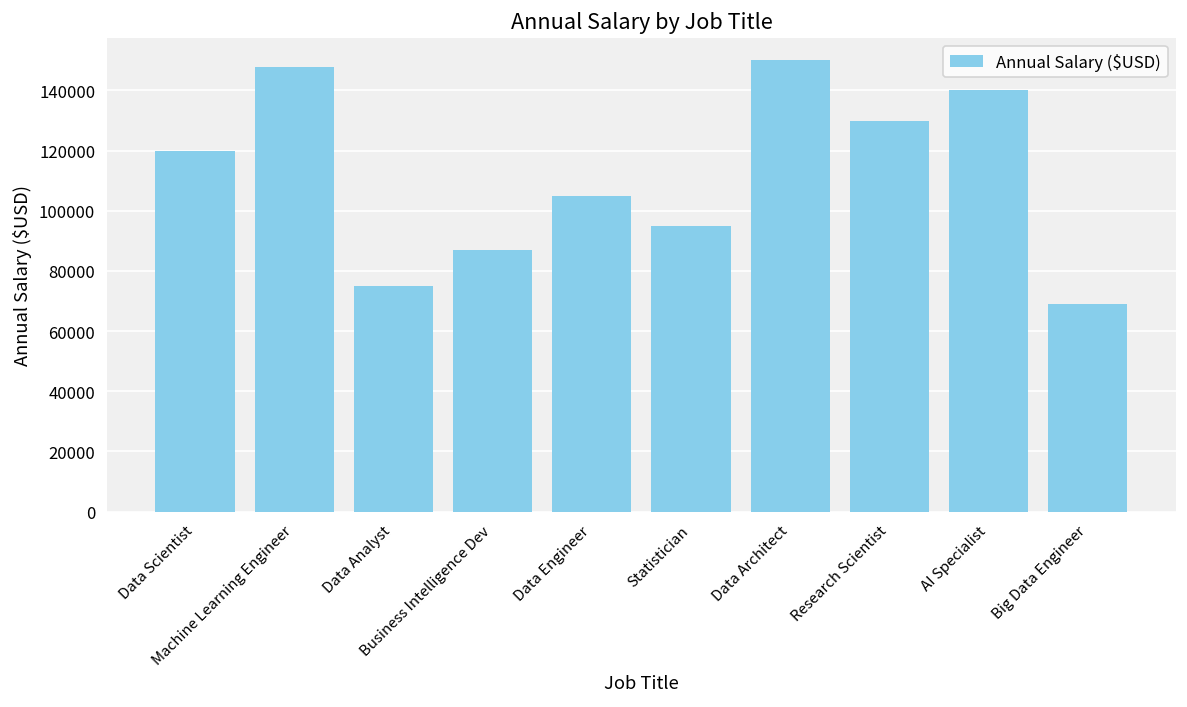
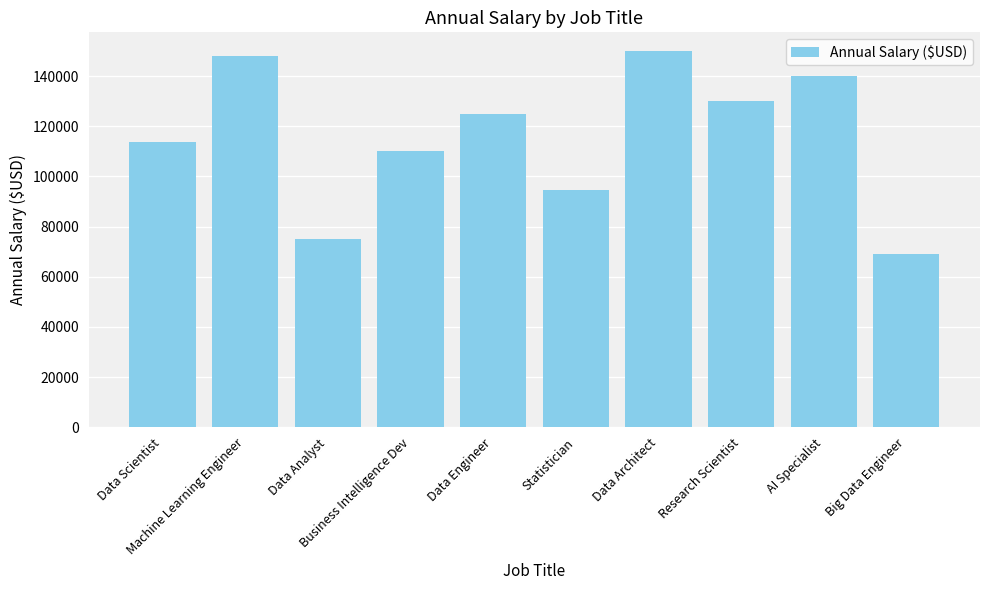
  {
-   "Data Scientist": 120000,
+   "Data Scientist": 114000,
    "Machine Learning Engineer": 148000,
    "Data Analyst": 75000,
-   "Business Intelligence Dev": 87000,
-   "Data Engineer": 105000,
+   "Business Intelligence Dev": 110000,
+   "Data Engineer": 125000,
    "Statistician": 95000,
    "Data Architect": 150000,
    "Research Scientist": 130000,
    "AI Specialist": 140000,
    "Big Data Engineer": 69000
  }
